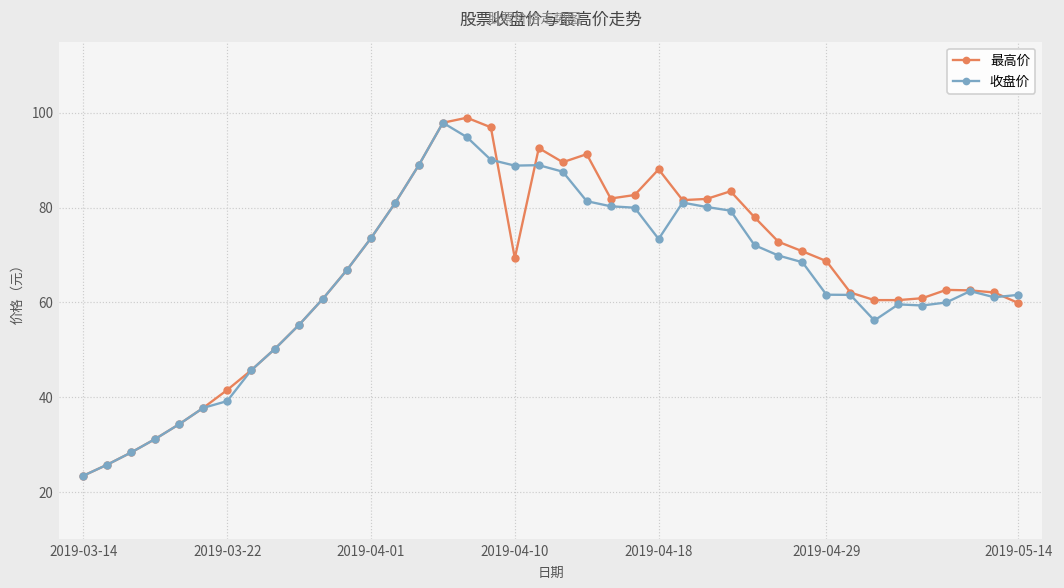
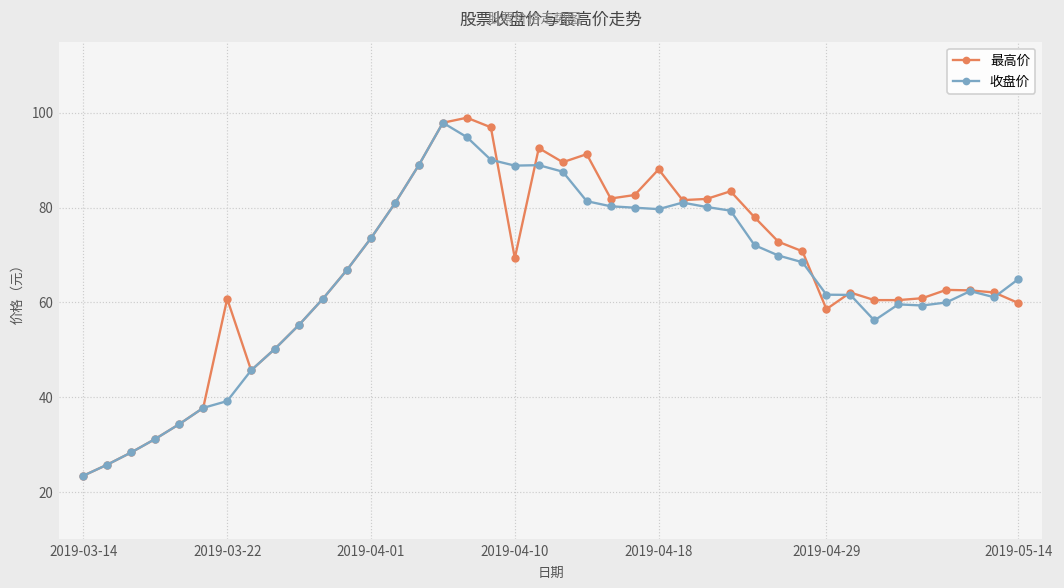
  {
    "最高价": {
-     "2019-03-22": 42,
+     "2019-03-22": 61,
      "2019-04-10": 69,
      "2019-04-18": 88,
-     "2019-04-29": 69,
+     "2019-04-29": 59,
      "2019-05-14": 60
    },
    "收盘价": {
      "2019-03-22": 39,
      "2019-04-10": 89,
-     "2019-04-18": 73,
+     "2019-04-18": 80,
      "2019-04-29": 62,
-     "2019-05-14": 62
+     "2019-05-14": 65
    }
  }
